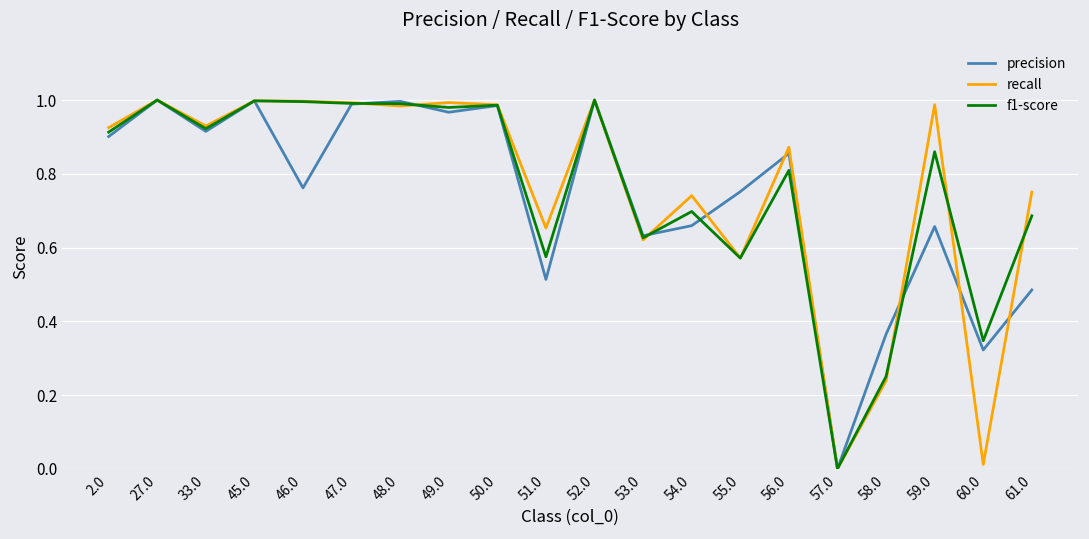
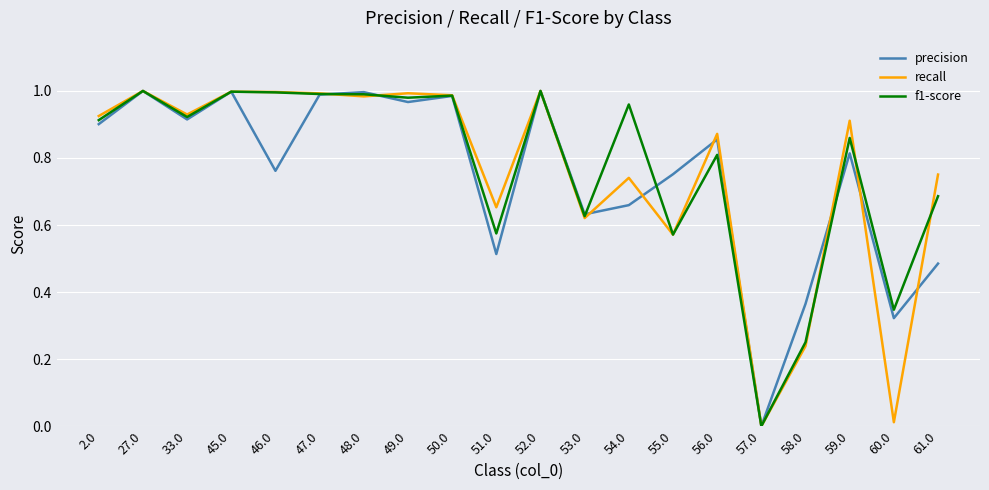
  {
    "precision": {
      "2.0": 0.90,
      "46.0": 0.76,
      "49.0": 0.97,
      "51.0": 0.51,
      "54.0": 0.66,
      "55.0": 0.75,
      "56.0": 0.86,
      "58.0": 0.36,
-     "59.0": 0.66,
+     "59.0": 0.81,
      "60.0": 0.32,
      "61.0": 0.48
    },
    "recall": {
      "2.0": 0.93,
      "49.0": 0.99,
      "51.0": 0.65,
      "54.0": 0.74,
      "56.0": 0.87,
      "58.0": 0.24,
-     "59.0": 0.99,
+     "59.0": 0.91,
      "60.0": 0.01,
      "61.0": 0.75
    },
    "f1-score": {
      "2.0": 0.91,
      "49.0": 0.98,
      "51.0": 0.57,
-     "54.0": 0.70,
+     "54.0": 0.96,
      "56.0": 0.81,
      "58.0": 0.25,
      "59.0": 0.86,
      "60.0": 0.35,
      "61.0": 0.69
    }
  }
